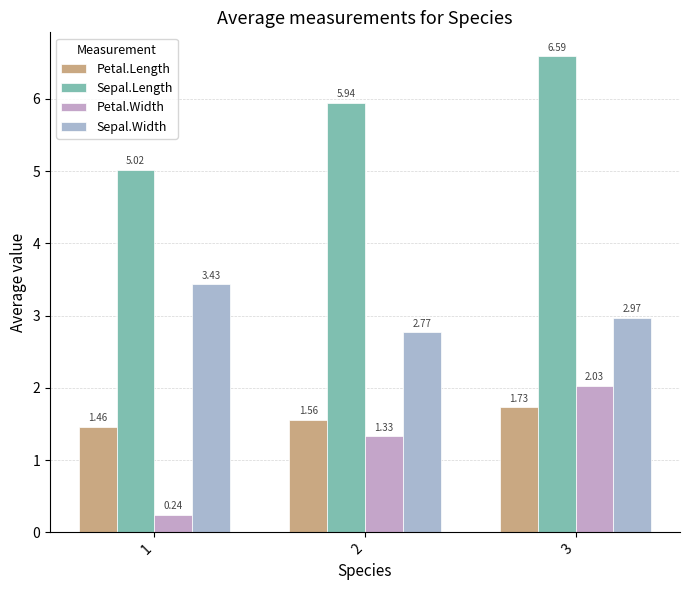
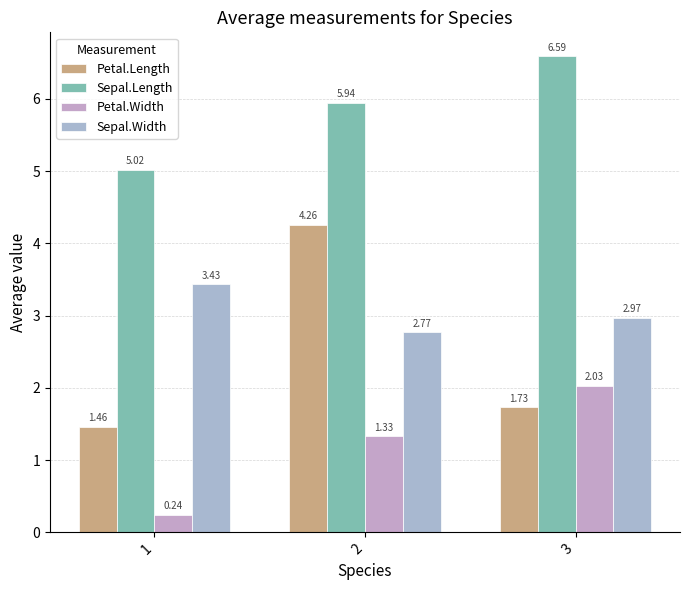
  {
    "Petal.Length": {
      "1": 1.46,
-     "2": 1.56,
+     "2": 4.26,
      "3": 1.73
    }
  }
